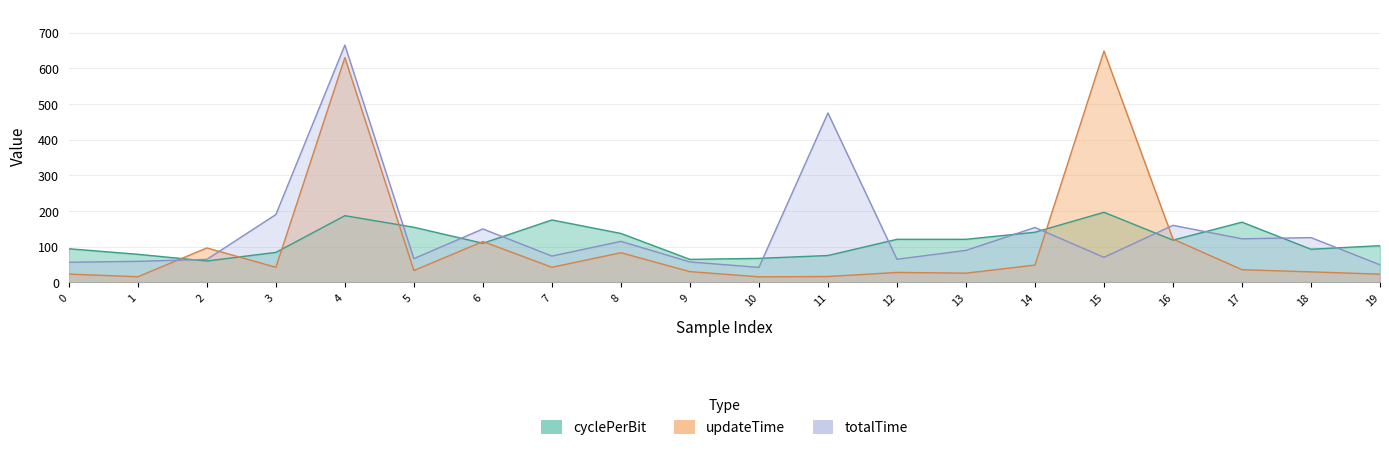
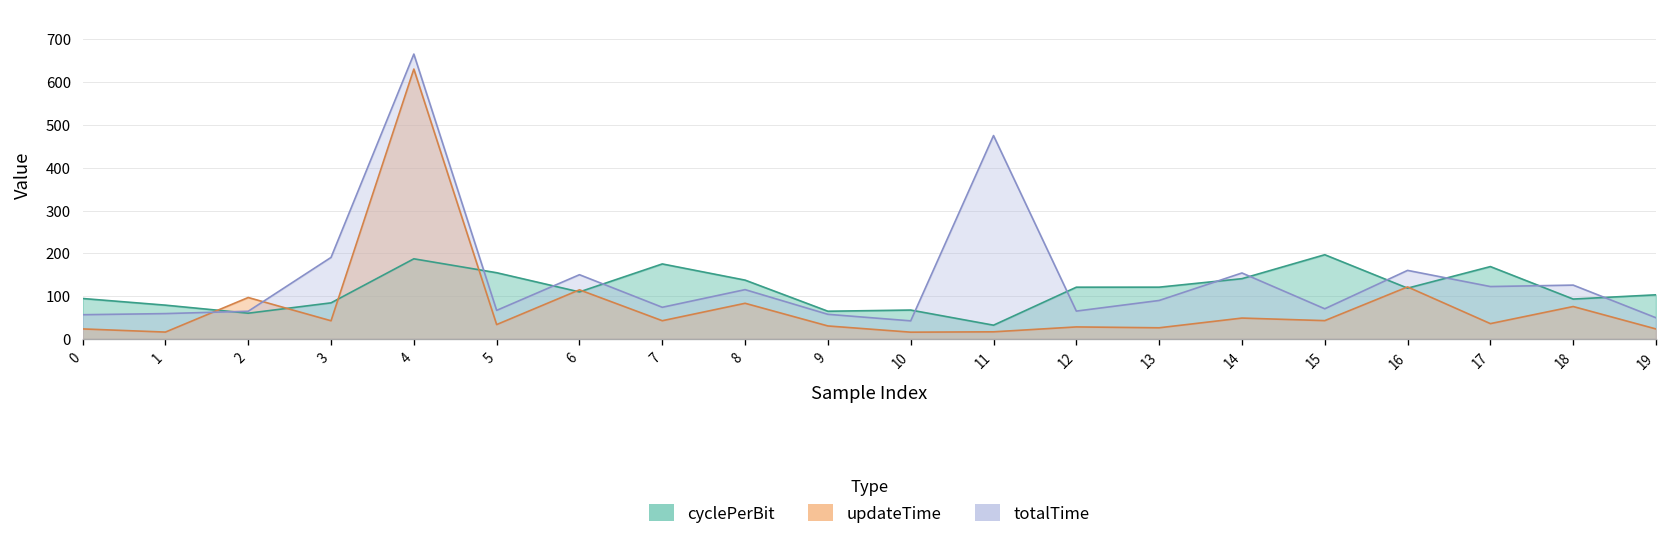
  {
    "cyclePerBit": {
      "0": 90,
      "1": 80,
      "3": 80,
      "4": 190,
      "5": 150,
      "7": 180,
      "8": 140,
      "9": 60,
      "10": 70,
-     "11": 80,
+     "11": 30,
      "12": 120,
      "13": 120,
      "14": 140,
      "15": 200,
      "17": 170,
      "18": 90,
      "19": 100
    },
    "updateTime": {
      "0": 20,
      "1": 20,
      "2": 100,
      "3": 40,
      "4": 630,
      "5": 30,
      "7": 40,
      "8": 80,
      "9": 30,
      "10": 20,
      "11": 20,
      "12": 30,
      "13": 30,
      "14": 50,
-     "15": 650,
+     "15": 40,
      "17": 40,
-     "18": 30,
+     "18": 80,
      "19": 20
    },
    "totalTime": {
      "0": 60,
      "1": 60,
      "3": 190,
      "4": 670,
      "5": 70,
      "6": 150,
      "7": 70,
      "8": 120,
      "9": 60,
      "10": 40,
      "11": 480,
      "12": 70,
      "13": 90,
      "14": 150,
      "15": 70,
      "16": 160,
      "17": 120,
      "18": 130,
      "19": 50
    }
  }
